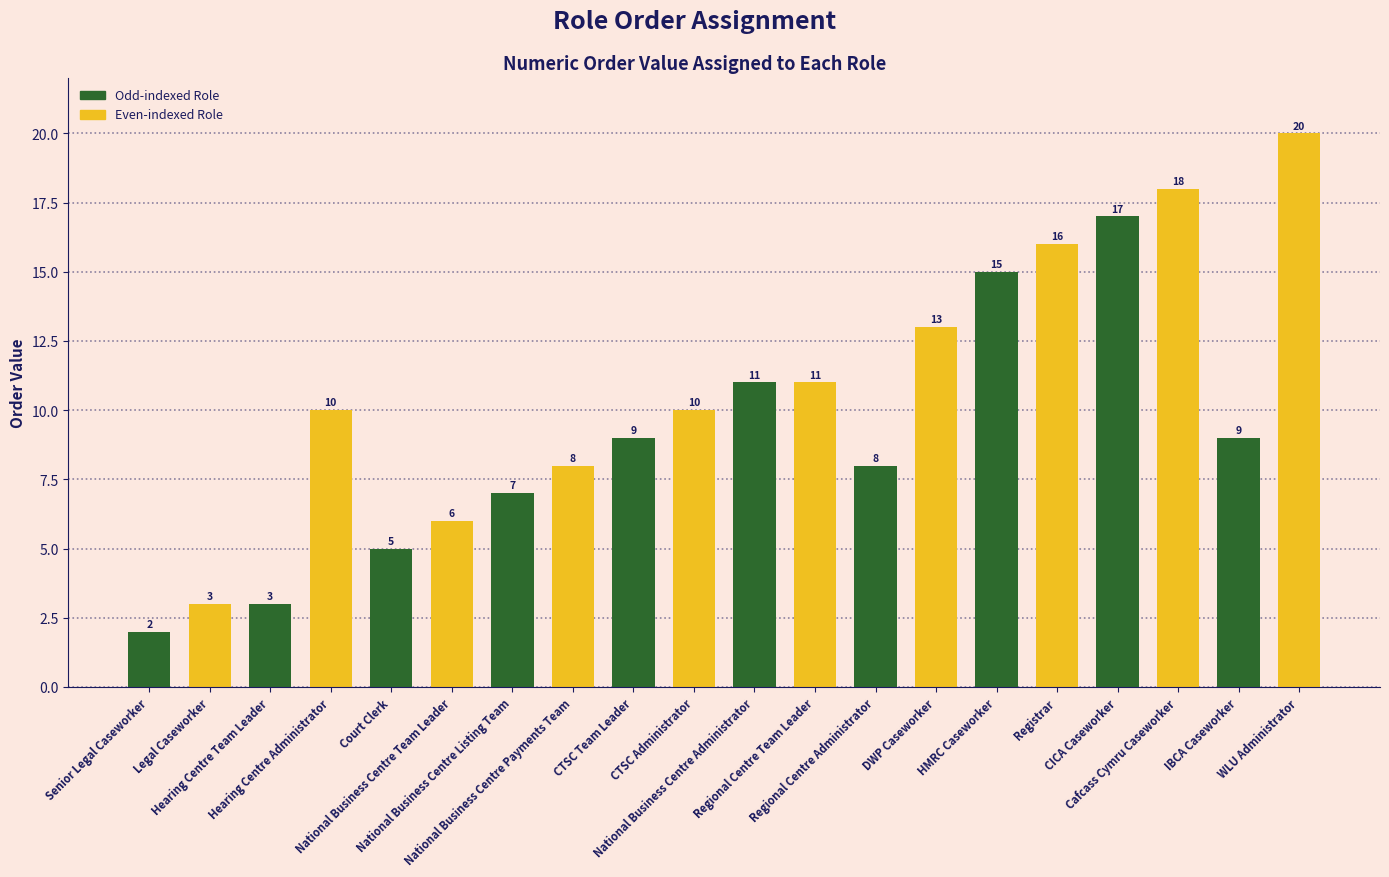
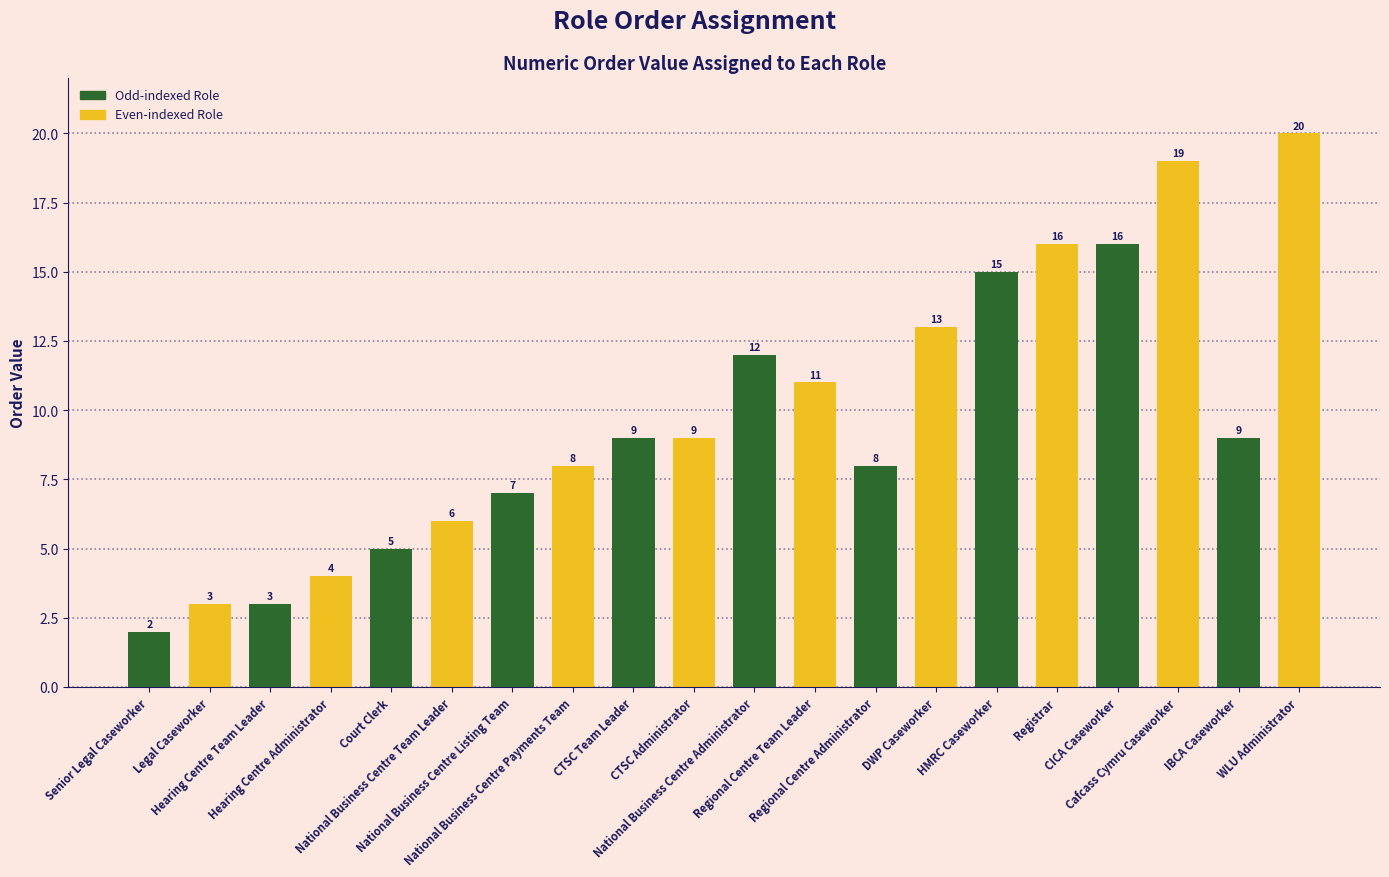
  {
    "Senior Legal Caseworker": 2,
    "Legal Caseworker": 3,
    "Hearing Centre Team Leader": 3,
-   "Hearing Centre Administrator": 10,
+   "Hearing Centre Administrator": 4,
    "Court Clerk": 5,
    "National Business Centre Team Leader": 6,
    "National Business Centre Listing Team": 7,
    "National Business Centre Payments Team": 8,
    "CTSC Team Leader": 9,
-   "CTSC Administrator": 10,
-   "National Business Centre Administrator": 11,
+   "CTSC Administrator": 9,
+   "National Business Centre Administrator": 12,
    "Regional Centre Team Leader": 11,
    "Regional Centre Administrator": 8,
    "DWP Caseworker": 13,
    "HMRC Caseworker": 15,
    "Registrar": 16,
-   "CICA Caseworker": 17,
-   "Cafcass Cymru Caseworker": 18,
+   "CICA Caseworker": 16,
+   "Cafcass Cymru Caseworker": 19,
    "IBCA Caseworker": 9,
    "WLU Administrator": 20
  }
